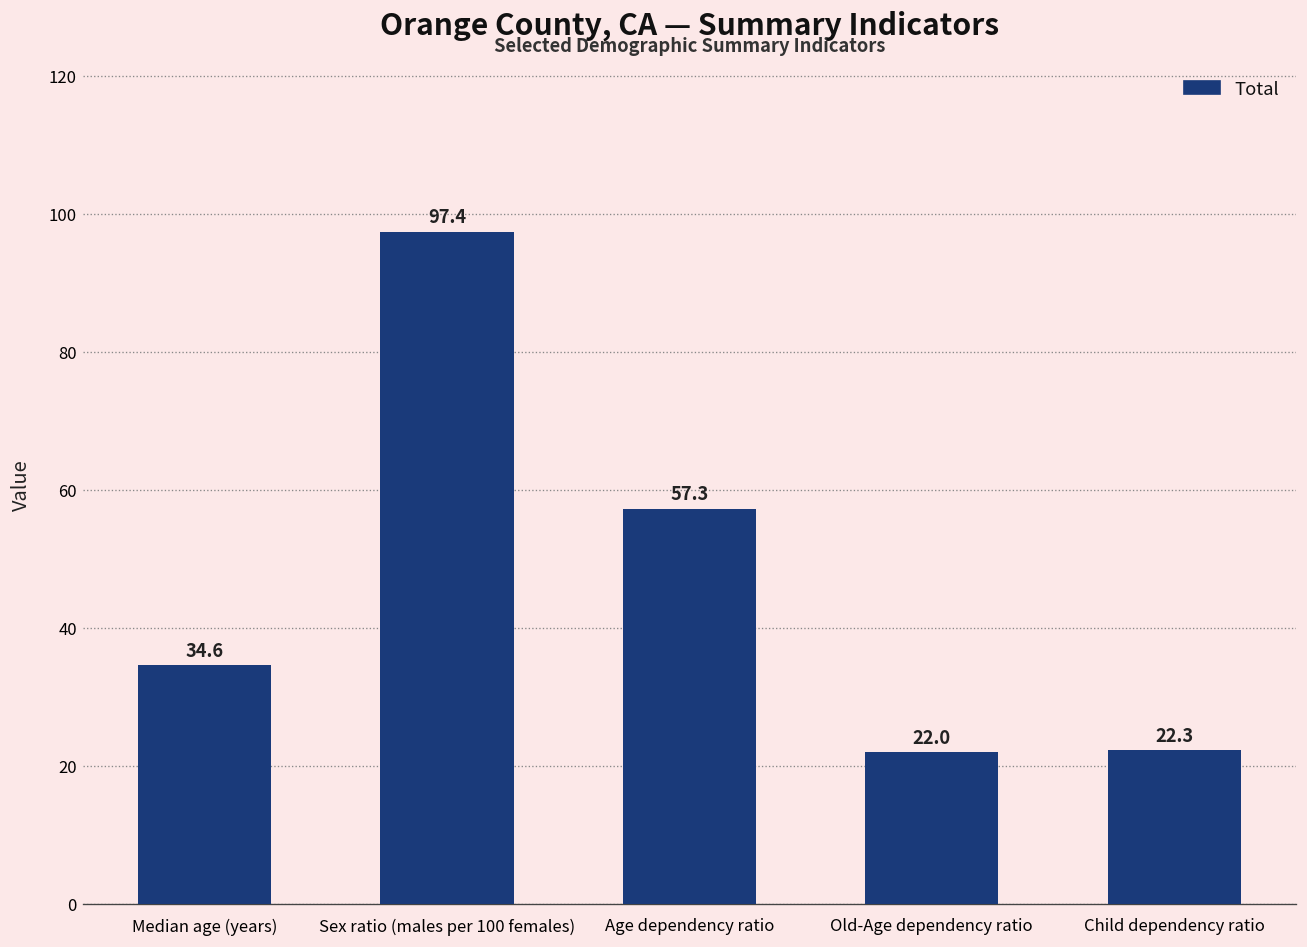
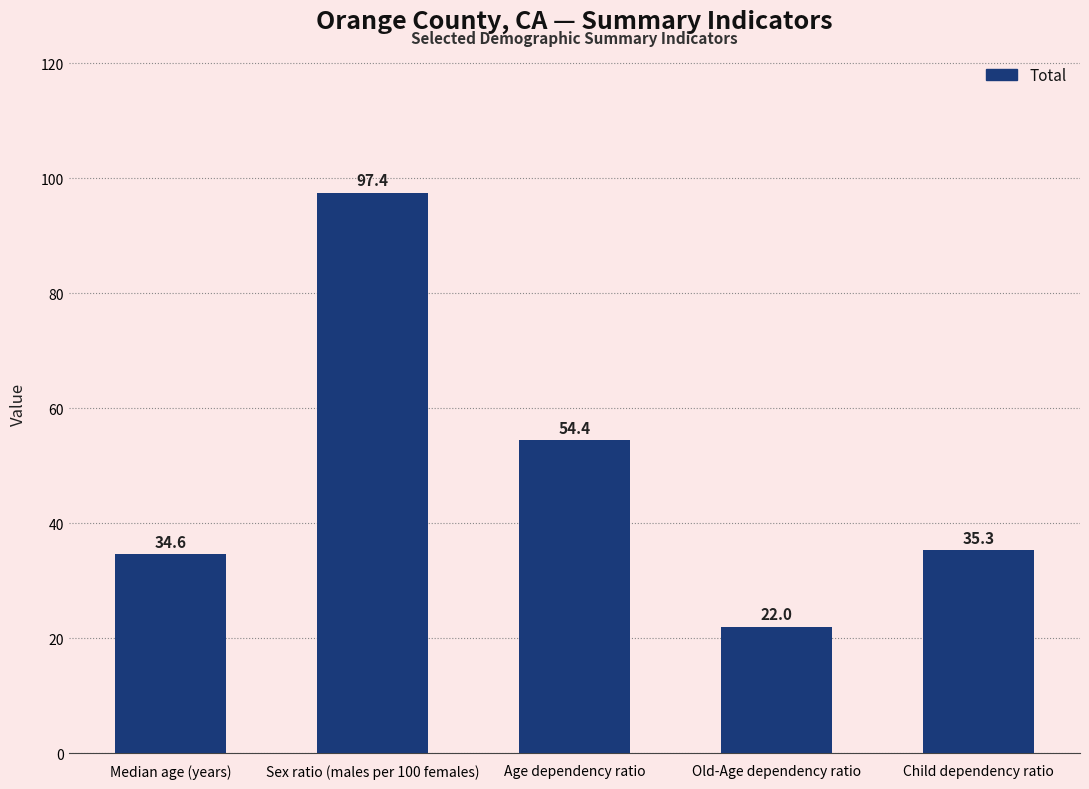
  {
    "Median age (years)": 34.6,
    "Sex ratio (males per 100 females)": 97.4,
-   "Age dependency ratio": 57.3,
+   "Age dependency ratio": 54.4,
    "Old-Age dependency ratio": 22.0,
-   "Child dependency ratio": 22.3
+   "Child dependency ratio": 35.3
  }
